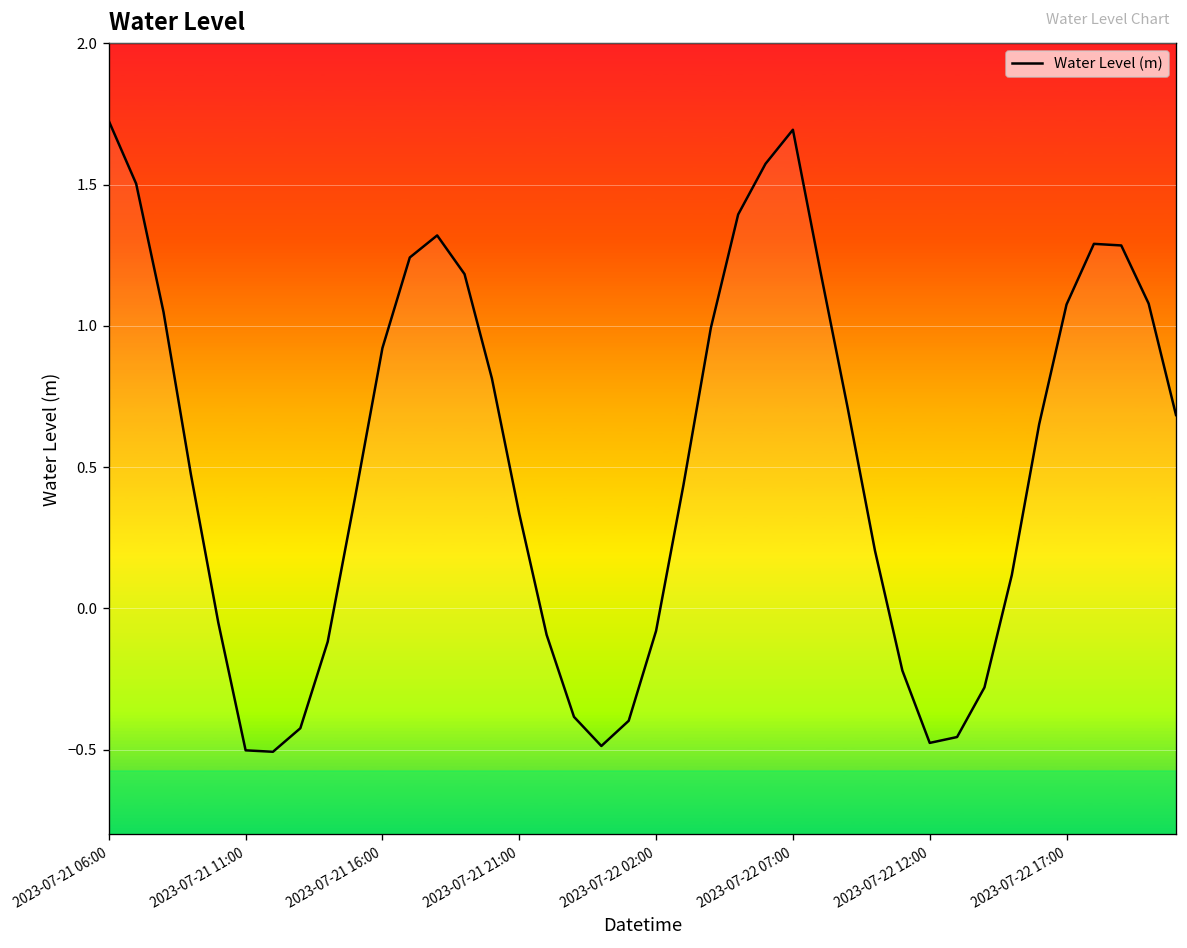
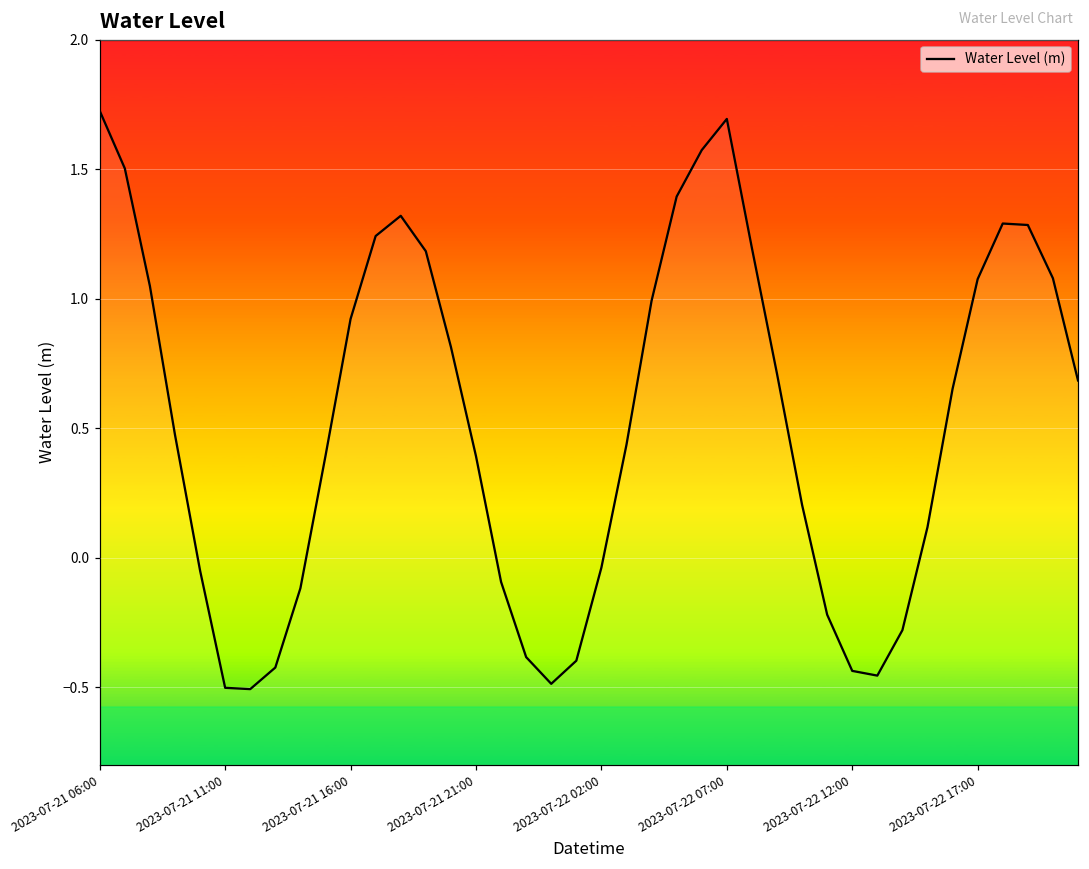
  {
    "2023-07-21 06:00": 1.73,
    "2023-07-21 11:00": -0.50,
    "2023-07-21 16:00": 0.92,
-   "2023-07-21 21:00": 0.33,
-   "2023-07-22 02:00": -0.08,
+   "2023-07-21 21:00": 0.39,
+   "2023-07-22 02:00": -0.04,
    "2023-07-22 07:00": 1.69,
-   "2023-07-22 12:00": -0.48,
+   "2023-07-22 12:00": -0.44,
    "2023-07-22 17:00": 1.08
  }
